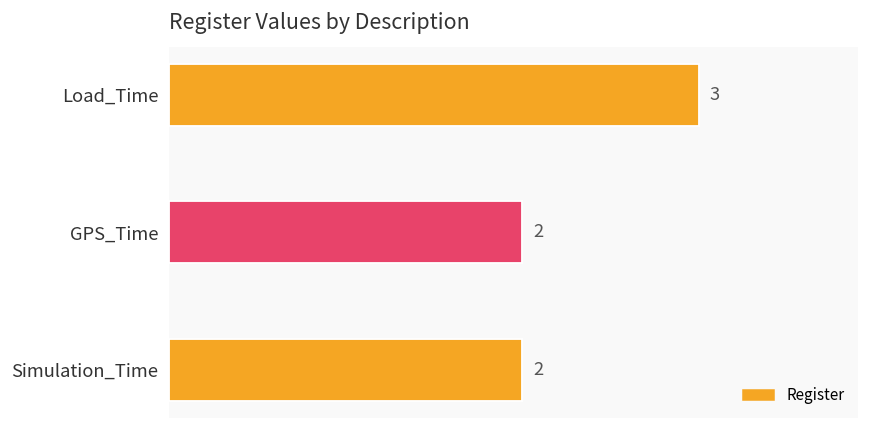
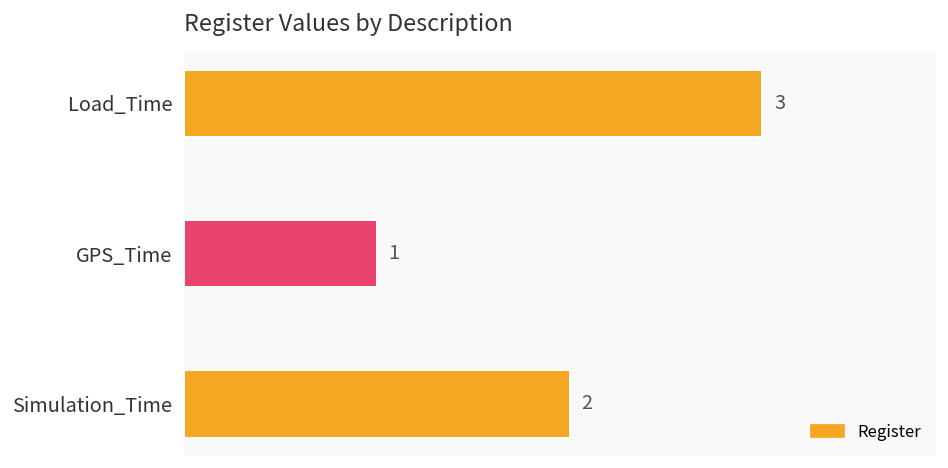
  {
    "Load_Time": 3,
-   "GPS_Time": 2,
+   "GPS_Time": 1,
    "Simulation_Time": 2
  }
